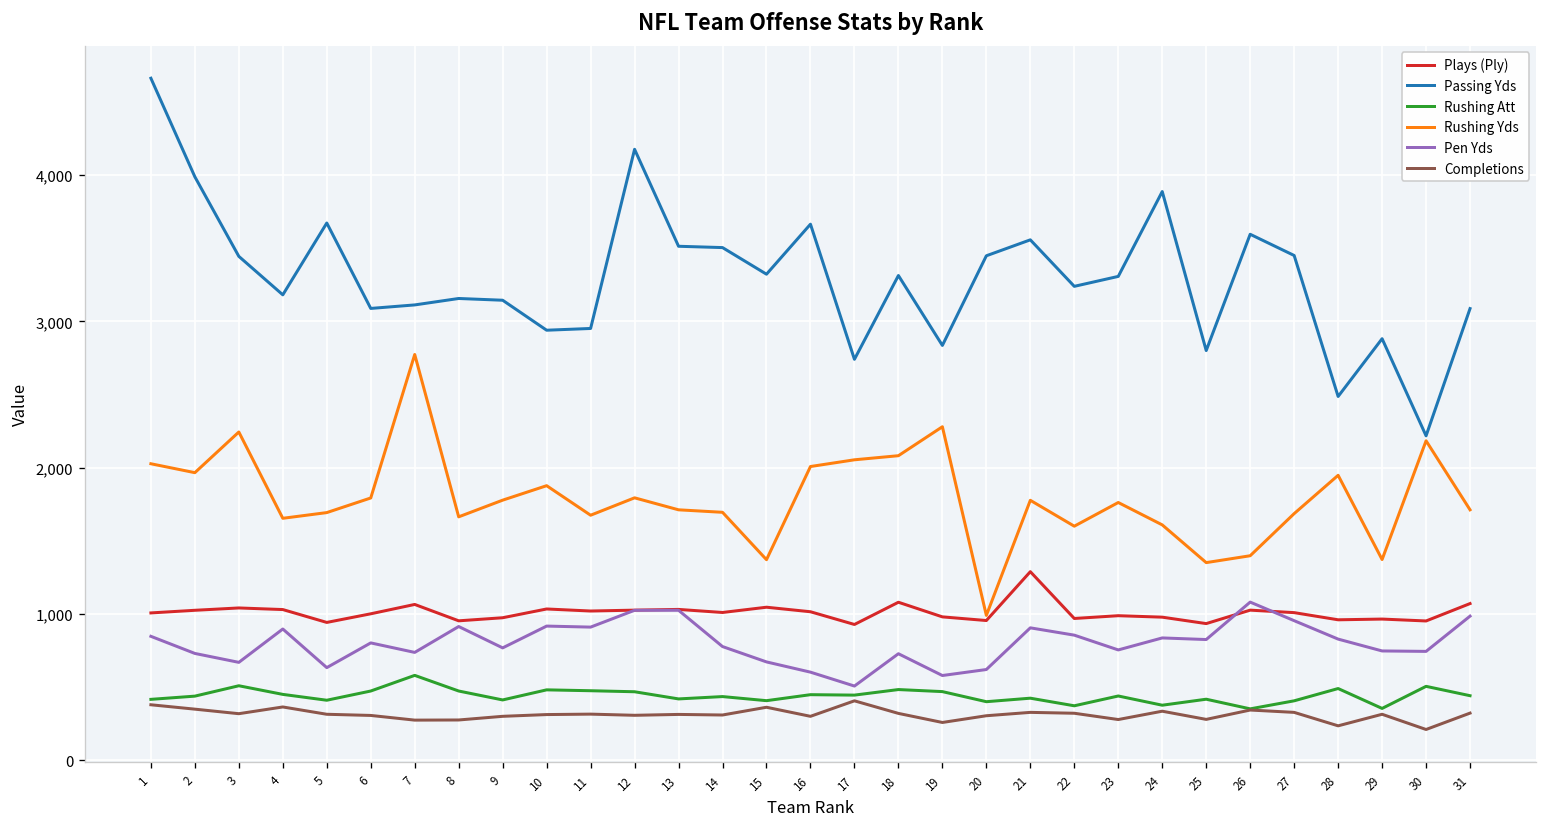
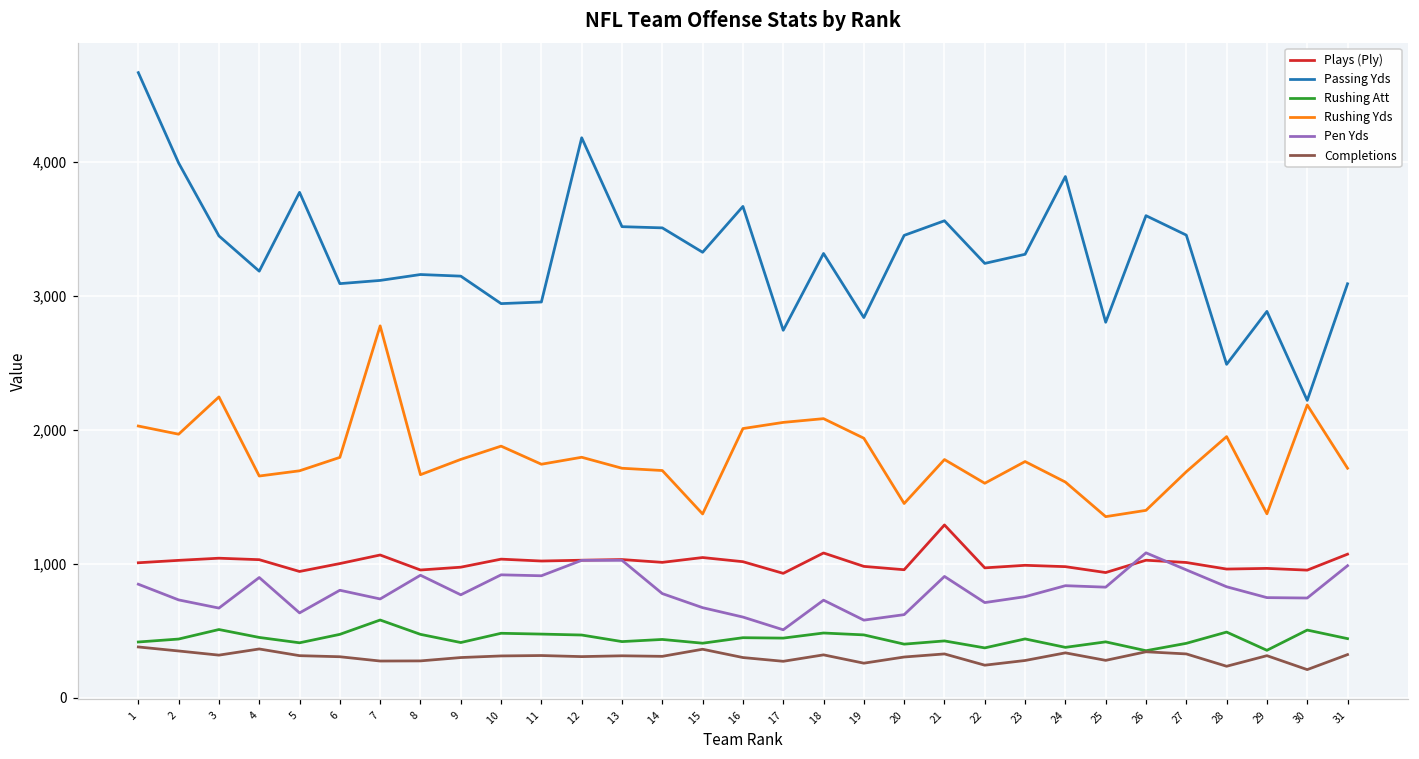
  {
    "Plays (Ply)": {
      "1": "1,010",
      "2": "1,030",
      "3": "1,040",
      "4": "1,030",
      "5": "940",
      "6": "1,000",
      "7": "1,070",
      "8": "950",
      "9": "970",
      "10": "1,030",
      "11": "1,020",
      "14": "1,010",
      "15": "1,050",
      "16": "1,020",
      "17": "930",
      "18": "1,080",
      "19": "980",
      "20": "960",
      "21": "1,290",
      "22": "970",
      "23": "990",
      "24": "980",
      "25": "930",
      "26": "1,030",
      "27": "1,010",
      "28": "960",
      "29": "970",
      "30": "950",
      "31": "1,070"
    },
    "Passing Yds": {
      "1": "4,660",
      "2": "3,990",
      "3": "3,450",
      "4": "3,180",
-     "5": "3,670",
+     "5": "3,770",
      "6": "3,090",
      "7": "3,110",
      "8": "3,160",
      "9": "3,150",
      "10": "2,940",
      "11": "2,950",
      "12": "4,180",
      "13": "3,510",
      "14": "3,510",
      "15": "3,320",
      "16": "3,670",
      "17": "2,740",
      "18": "3,310",
      "19": "2,840",
      "20": "3,450",
      "21": "3,560",
      "22": "3,240",
      "23": "3,310",
      "24": "3,890",
      "25": "2,800",
      "26": "3,600",
      "27": "3,450",
      "28": "2,490",
      "29": "2,880",
      "30": "2,220",
      "31": "3,090"
    },
    "Rushing Att": {
      "1": "420",
      "2": "440",
      "3": "510",
      "4": "450",
      "5": "410",
      "6": "470",
      "7": "580",
      "8": "470",
      "9": "410",
      "10": "480",
      "11": "480",
      "12": "470",
      "13": "420",
      "14": "440",
      "15": "410",
      "16": "450",
      "17": "450",
      "18": "480",
      "19": "470",
      "20": "400",
      "21": "420",
      "22": "370",
      "23": "440",
      "24": "380",
      "25": "420",
      "27": "410",
      "28": "490",
      "29": "350",
      "30": "510",
      "31": "440"
    },
    "Rushing Yds": {
      "1": "2,030",
      "2": "1,970",
      "3": "2,240",
      "4": "1,650",
      "5": "1,690",
      "6": "1,790",
      "7": "2,770",
      "8": "1,660",
      "9": "1,780",
      "10": "1,880",
-     "11": "1,680",
+     "11": "1,740",
      "12": "1,790",
      "13": "1,710",
      "14": "1,700",
      "15": "1,370",
      "16": "2,010",
      "17": "2,050",
      "18": "2,080",
-     "19": "2,280",
-     "20": "990",
+     "19": "1,940",
+     "20": "1,450",
      "21": "1,780",
      "22": "1,600",
      "23": "1,760",
      "24": "1,610",
      "25": "1,350",
      "26": "1,400",
      "27": "1,690",
      "28": "1,950",
      "29": "1,370",
      "30": "2,180",
      "31": "1,710"
    },
    "Pen Yds": {
      "1": "850",
      "2": "730",
      "3": "670",
      "4": "900",
      "5": "630",
      "6": "800",
      "7": "740",
      "8": "910",
      "9": "770",
      "10": "920",
      "11": "910",
      "14": "780",
      "15": "670",
      "16": "600",
      "17": "510",
      "18": "730",
      "19": "580",
      "20": "620",
      "21": "910",
-     "22": "860",
+     "22": "710",
      "23": "750",
      "24": "840",
      "25": "830",
      "26": "1,080",
      "27": "950",
      "28": "830",
      "29": "750",
      "30": "740",
      "31": "990"
    },
    "Completions": {
      "1": "380",
      "2": "350",
      "3": "320",
      "4": "360",
      "5": "310",
      "6": "310",
      "7": "270",
      "8": "280",
      "9": "300",
      "10": "310",
      "11": "320",
      "12": "310",
      "13": "310",
      "14": "310",
      "15": "360",
      "16": "300",
-     "17": "410",
+     "17": "270",
      "18": "320",
      "19": "260",
      "20": "300",
      "21": "330",
-     "22": "320",
+     "22": "240",
      "23": "280",
      "24": "340",
      "25": "280",
      "27": "330",
      "28": "240",
      "29": "310",
      "30": "210",
      "31": "320"
    }
  }
